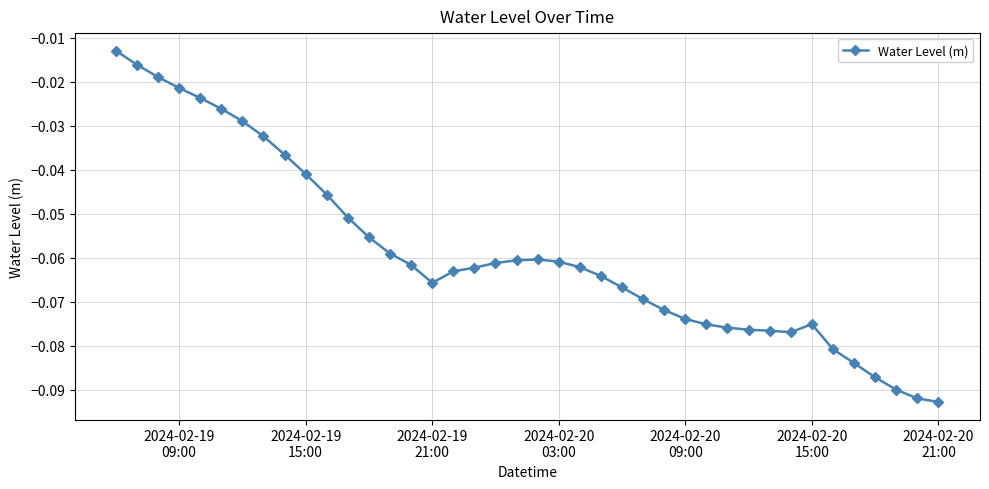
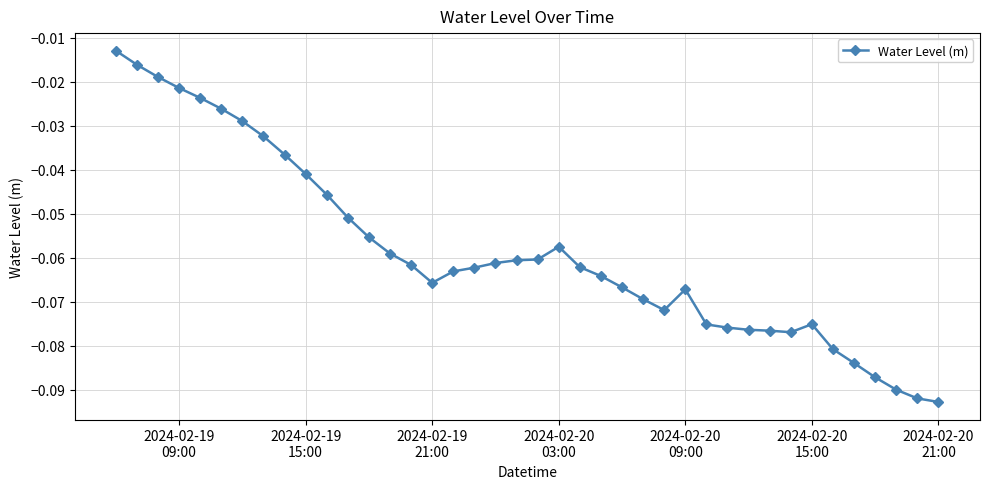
  {
    "2024-02-19 09:00": -0.021,
    "2024-02-19 15:00": -0.041,
    "2024-02-19 21:00": -0.066,
-   "2024-02-20 03:00": -0.061,
-   "2024-02-20 09:00": -0.074,
+   "2024-02-20 03:00": -0.058,
+   "2024-02-20 09:00": -0.067,
    "2024-02-20 15:00": -0.075,
    "2024-02-20 21:00": -0.093
  }
